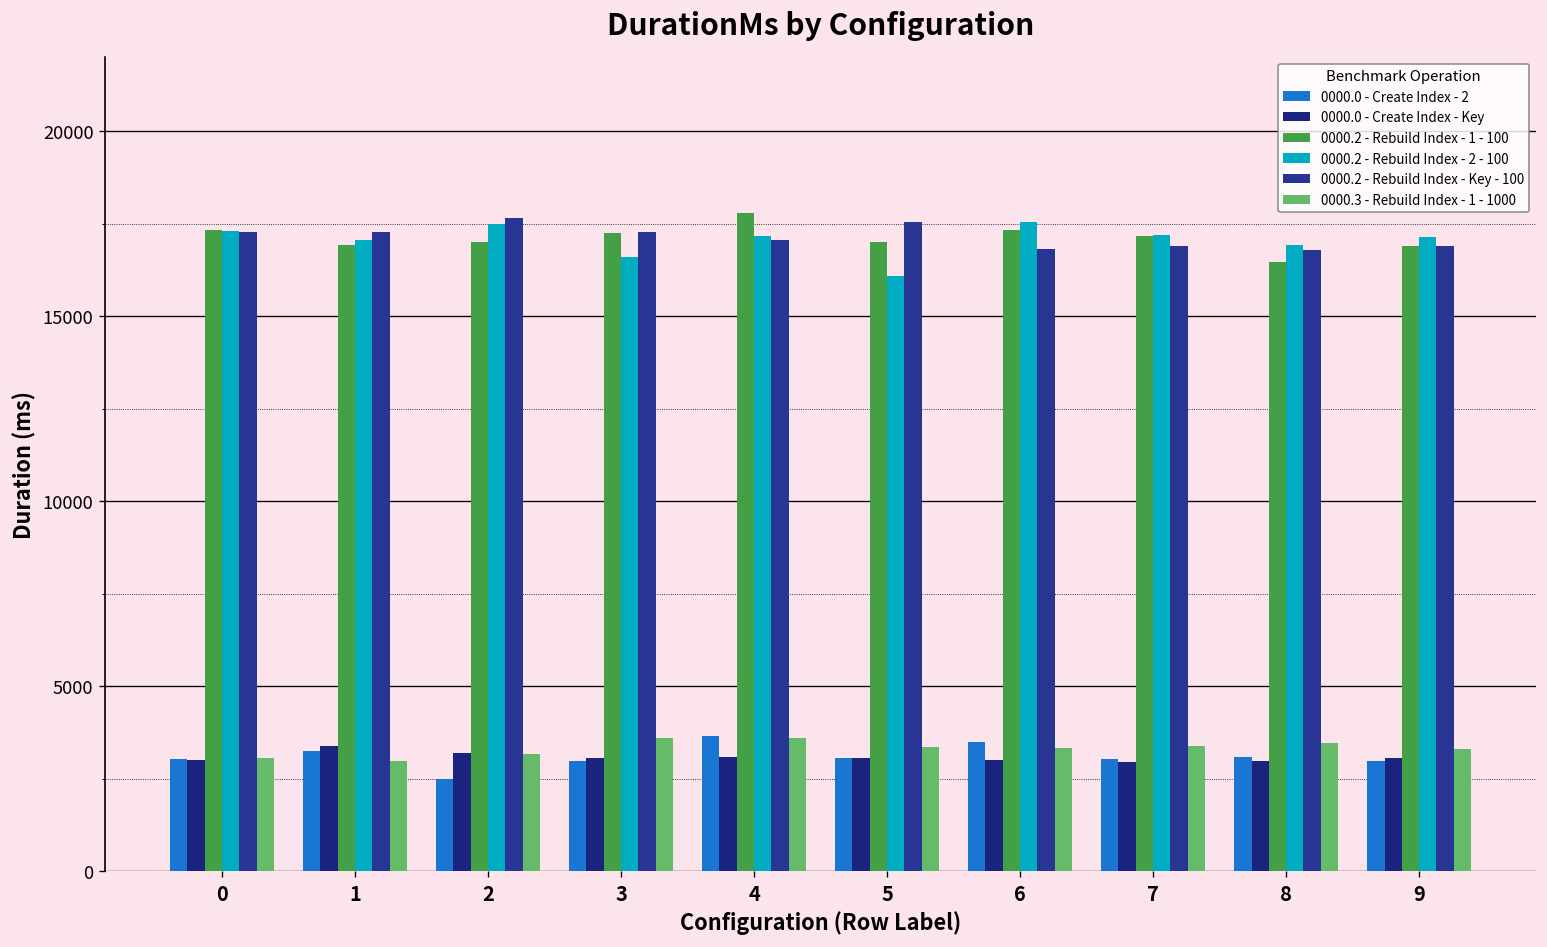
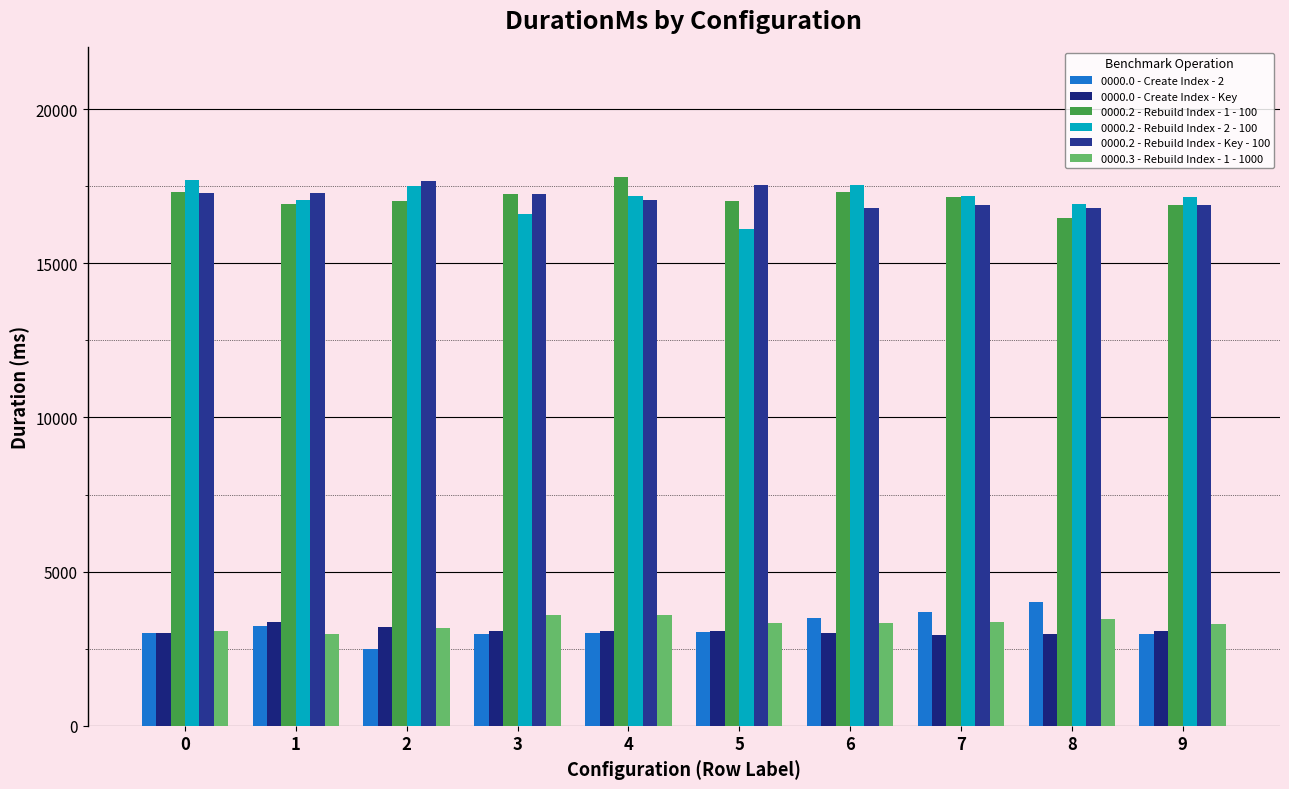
  {
    "0000.0 - Create Index - 2": {
      "0": 3000,
      "1": 3200,
      "2": 2500,
      "3": 3000,
-     "4": 3600,
+     "4": 3000,
      "5": 3000,
      "6": 3500,
-     "7": 3000,
-     "8": 3100,
+     "7": 3700,
+     "8": 4000,
      "9": 3000
    },
    "0000.2 - Rebuild Index - 2 - 100": {
-     "0": 17300,
+     "0": 17700,
      "1": 17100,
      "2": 17500,
      "3": 16600,
      "4": 17200,
      "5": 16100,
      "6": 17600,
      "7": 17200,
      "8": 16900,
      "9": 17100
    }
  }
